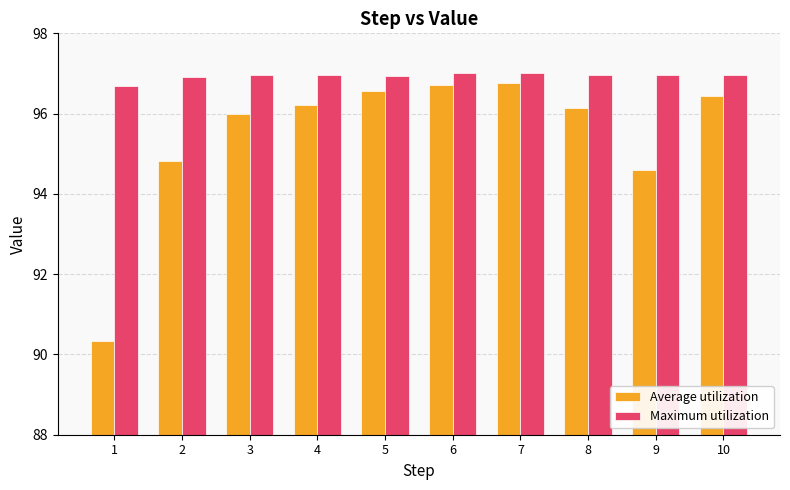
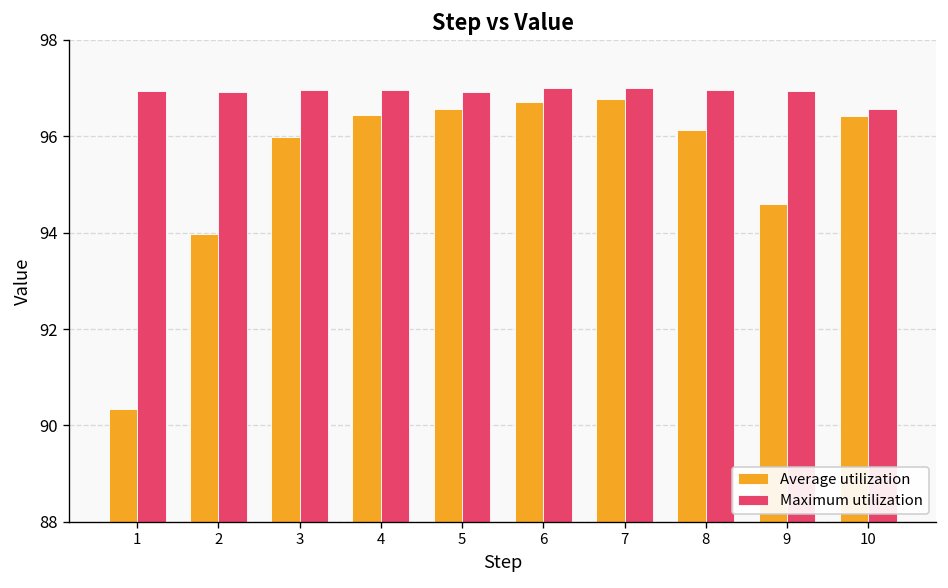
  {
    "Average utilization": {
      "1": 90.3,
-     "2": 94.8,
+     "2": 94.0,
      "3": 96.0,
-     "4": 96.2,
+     "4": 96.5,
      "5": 96.6,
      "6": 96.7,
      "7": 96.8,
      "8": 96.1,
      "9": 94.6,
      "10": 96.4
    },
    "Maximum utilization": {
-     "1": 96.7,
+     "1": 96.9,
      "2": 96.9,
      "3": 97.0,
      "4": 97.0,
      "5": 96.9,
      "6": 97.0,
      "7": 97.0,
      "8": 97.0,
      "9": 97.0,
-     "10": 97.0
+     "10": 96.6
    }
  }
